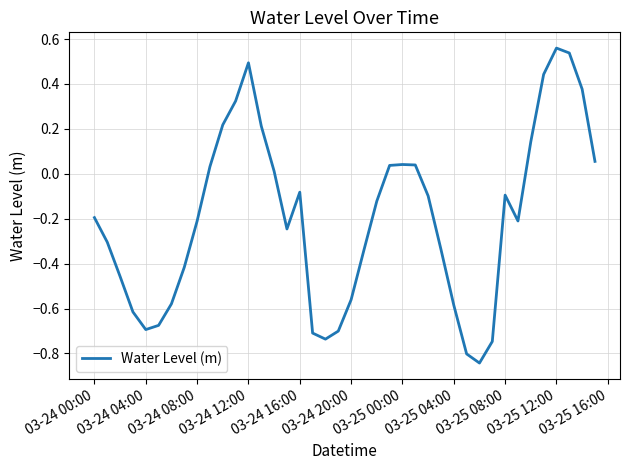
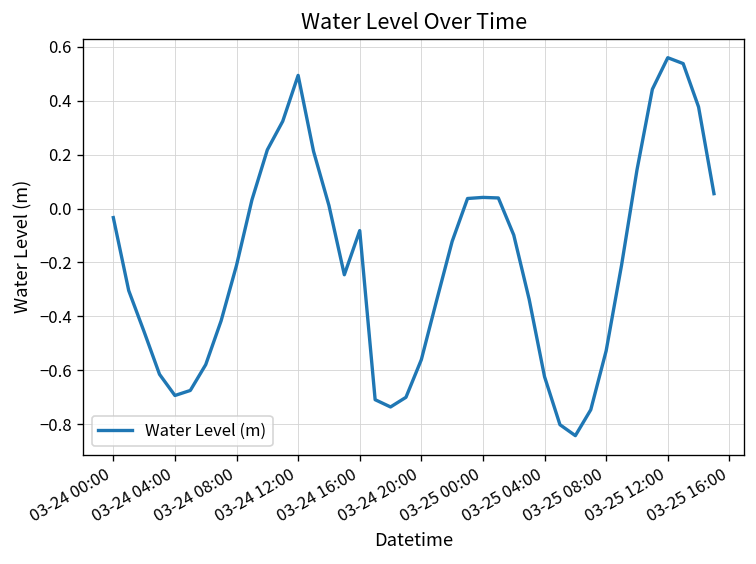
  {
-   "03-24 00:00": -0.20,
+   "03-24 00:00": -0.03,
    "03-24 04:00": -0.69,
    "03-24 08:00": -0.21,
    "03-24 12:00": 0.49,
    "03-24 16:00": -0.08,
    "03-24 20:00": -0.56,
    "03-25 00:00": 0.04,
-   "03-25 04:00": -0.58,
-   "03-25 08:00": -0.09,
+   "03-25 04:00": -0.62,
+   "03-25 08:00": -0.53,
    "03-25 12:00": 0.56
  }
